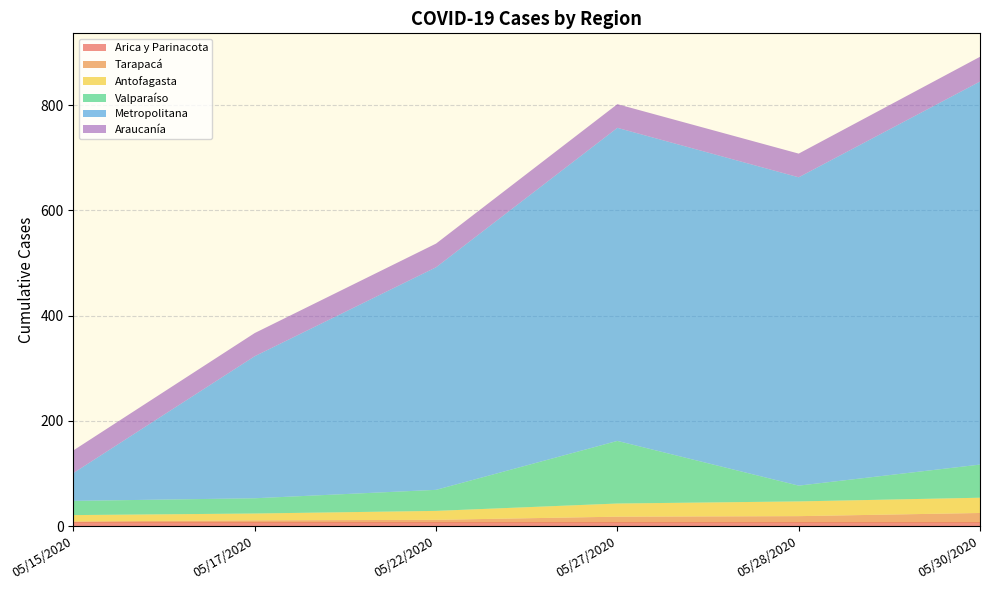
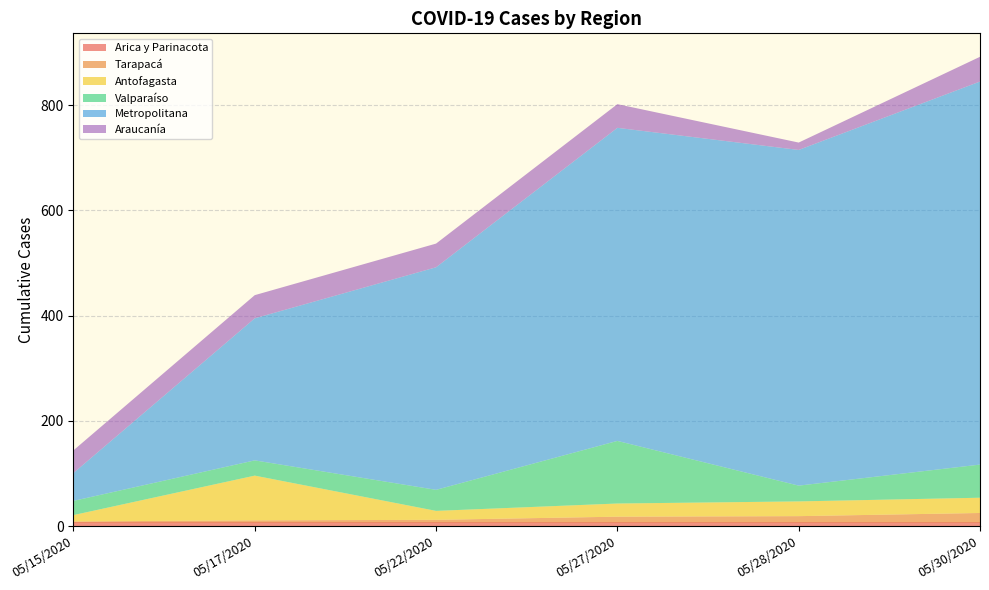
  {
    "Antofagasta": {
      "05/15/2020": 10,
-     "05/17/2020": 10,
+     "05/17/2020": 90,
      "05/22/2020": 20,
      "05/27/2020": 30,
      "05/28/2020": 30,
      "05/30/2020": 30
    },
    "Valparaíso": {
      "05/15/2020": 30,
      "05/17/2020": 30,
      "05/22/2020": 40,
      "05/27/2020": 120,
      "05/28/2020": 30,
      "05/30/2020": 60
    },
    "Metropolitana": {
      "05/15/2020": 50,
      "05/17/2020": 270,
      "05/22/2020": 420,
      "05/27/2020": 600,
-     "05/28/2020": 590,
+     "05/28/2020": 640,
      "05/30/2020": 730
    },
    "Araucanía": {
      "05/15/2020": 40,
      "05/17/2020": 40,
      "05/22/2020": 50,
      "05/27/2020": 50,
-     "05/28/2020": 50,
+     "05/28/2020": 10,
      "05/30/2020": 50
    }
  }
